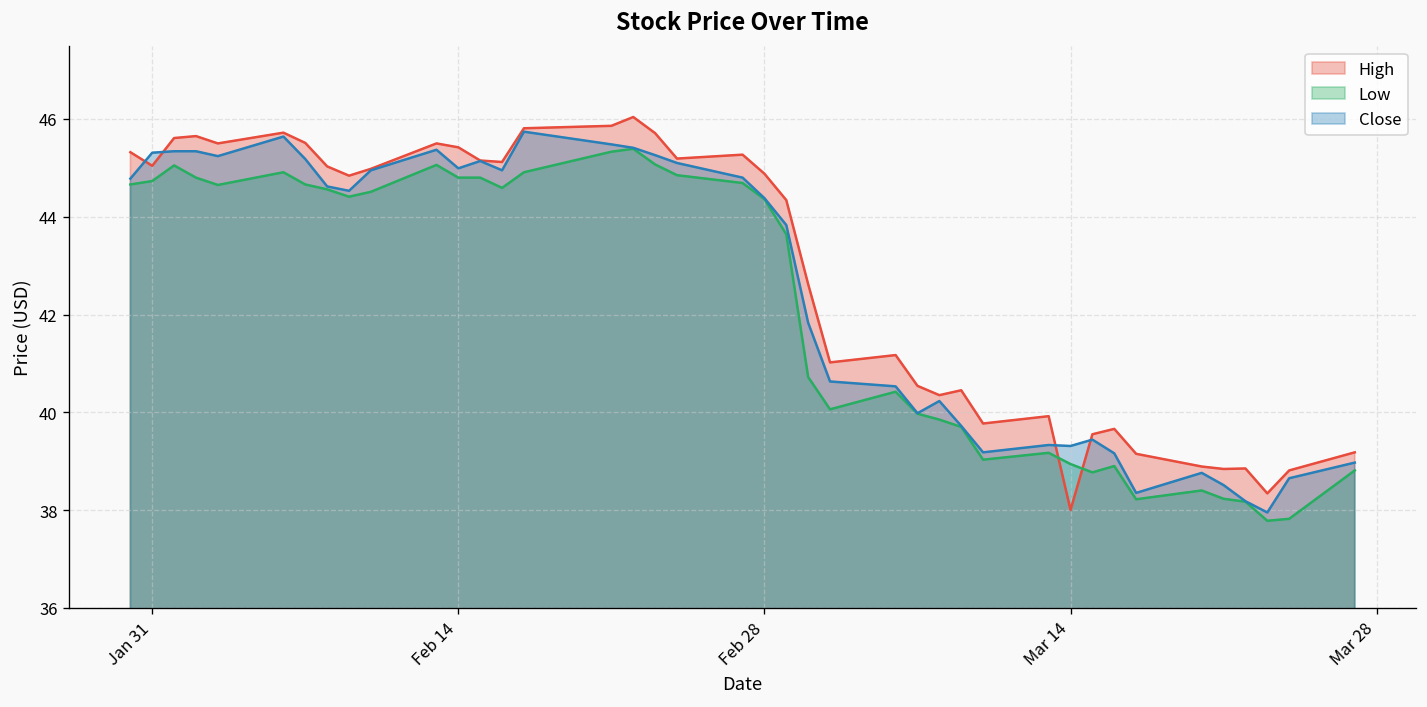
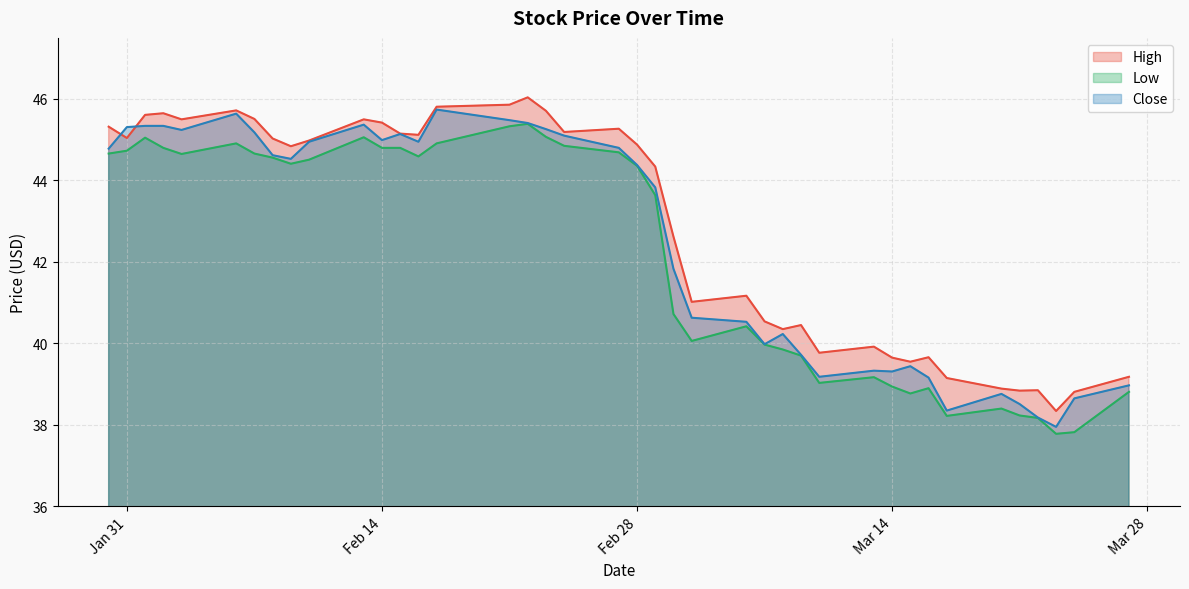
  {
    "High": {
      "Jan 31": 45.0,
      "Feb 14": 45.4,
      "Feb 28": 44.9,
-     "Mar 14": 38.0
+     "Mar 14": 39.7
    }
  }
